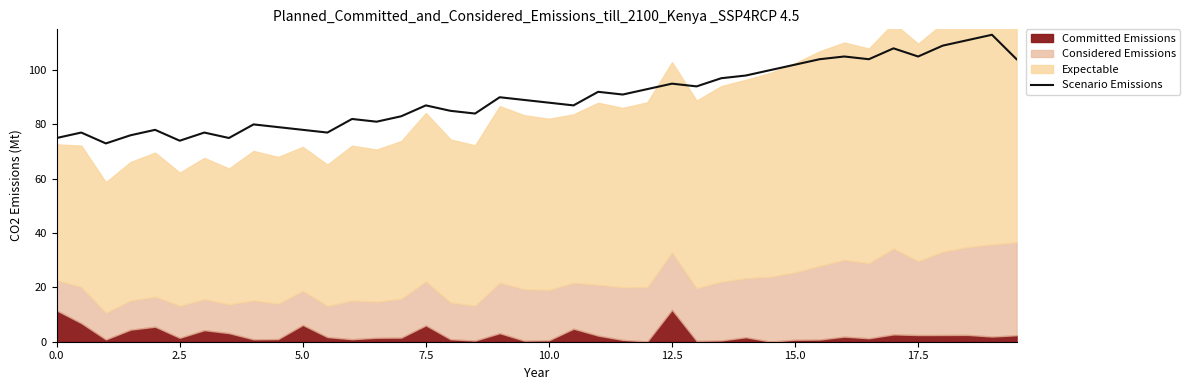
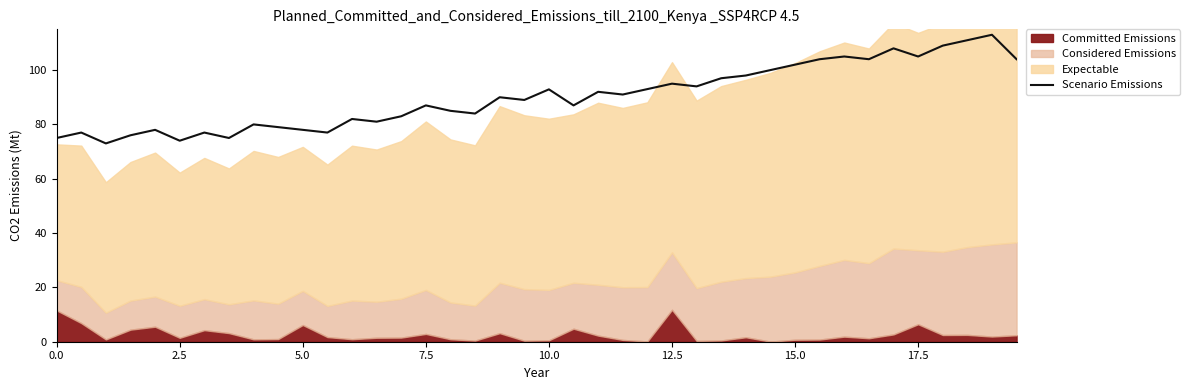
  {
    "Scenario Emissions": {
      "0.0": 75,
      "2.5": 74,
      "5.0": 78,
      "7.5": 87,
-     "10.0": 88,
+     "10.0": 93,
      "12.5": 95,
      "17.5": 105
    },
    "Committed Emissions": {
      "0.0": 12,
      "2.5": 1,
      "5.0": 6,
-     "7.5": 6,
+     "7.5": 3,
      "12.5": 12,
-     "17.5": 2
+     "17.5": 6
    }
  }
